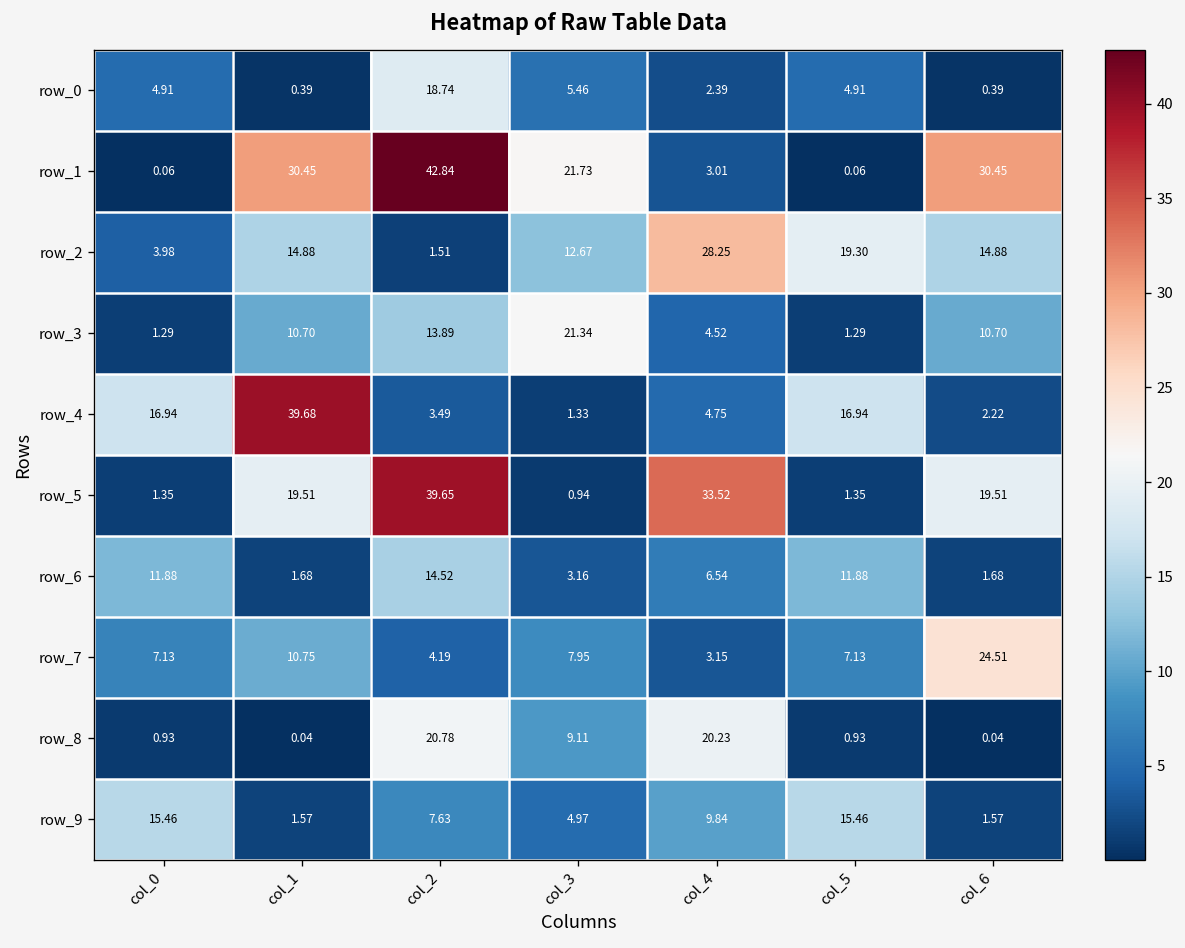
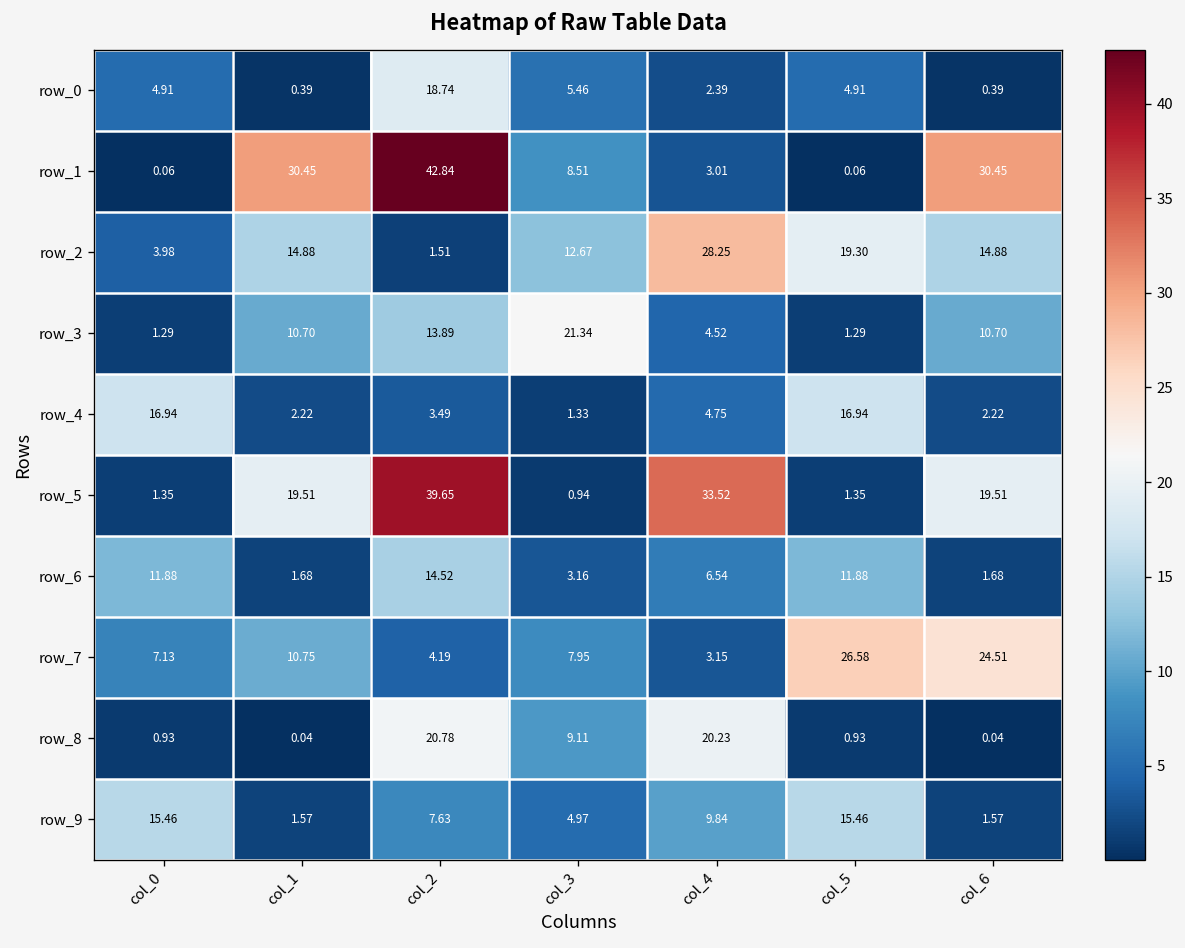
  {
    "row_0": {
      "col_0": 4.91,
      "col_1": 0.39,
      "col_2": 18.74,
      "col_3": 5.46,
      "col_4": 2.39,
      "col_5": 4.91,
      "col_6": 0.39
    },
    "row_1": {
      "col_0": 0.06,
      "col_1": 30.45,
      "col_2": 42.84,
-     "col_3": 21.73,
+     "col_3": 8.51,
      "col_4": 3.01,
      "col_5": 0.06,
      "col_6": 30.45
    },
    "row_2": {
      "col_0": 3.98,
      "col_1": 14.88,
      "col_2": 1.51,
      "col_3": 12.67,
      "col_4": 28.25,
      "col_5": 19.30,
      "col_6": 14.88
    },
    "row_3": {
      "col_0": 1.29,
      "col_1": 10.70,
      "col_2": 13.89,
      "col_3": 21.34,
      "col_4": 4.52,
      "col_5": 1.29,
      "col_6": 10.70
    },
    "row_4": {
      "col_0": 16.94,
-     "col_1": 39.68,
+     "col_1": 2.22,
      "col_2": 3.49,
      "col_3": 1.33,
      "col_4": 4.75,
      "col_5": 16.94,
      "col_6": 2.22
    },
    "row_5": {
      "col_0": 1.35,
      "col_1": 19.51,
      "col_2": 39.65,
      "col_3": 0.94,
      "col_4": 33.52,
      "col_5": 1.35,
      "col_6": 19.51
    },
    "row_6": {
      "col_0": 11.88,
      "col_1": 1.68,
      "col_2": 14.52,
      "col_3": 3.16,
      "col_4": 6.54,
      "col_5": 11.88,
      "col_6": 1.68
    },
    "row_7": {
      "col_0": 7.13,
      "col_1": 10.75,
      "col_2": 4.19,
      "col_3": 7.95,
      "col_4": 3.15,
-     "col_5": 7.13,
+     "col_5": 26.58,
      "col_6": 24.51
    },
    "row_8": {
      "col_0": 0.93,
      "col_1": 0.04,
      "col_2": 20.78,
      "col_3": 9.11,
      "col_4": 20.23,
      "col_5": 0.93,
      "col_6": 0.04
    },
    "row_9": {
      "col_0": 15.46,
      "col_1": 1.57,
      "col_2": 7.63,
      "col_3": 4.97,
      "col_4": 9.84,
      "col_5": 15.46,
      "col_6": 1.57
    }
  }
